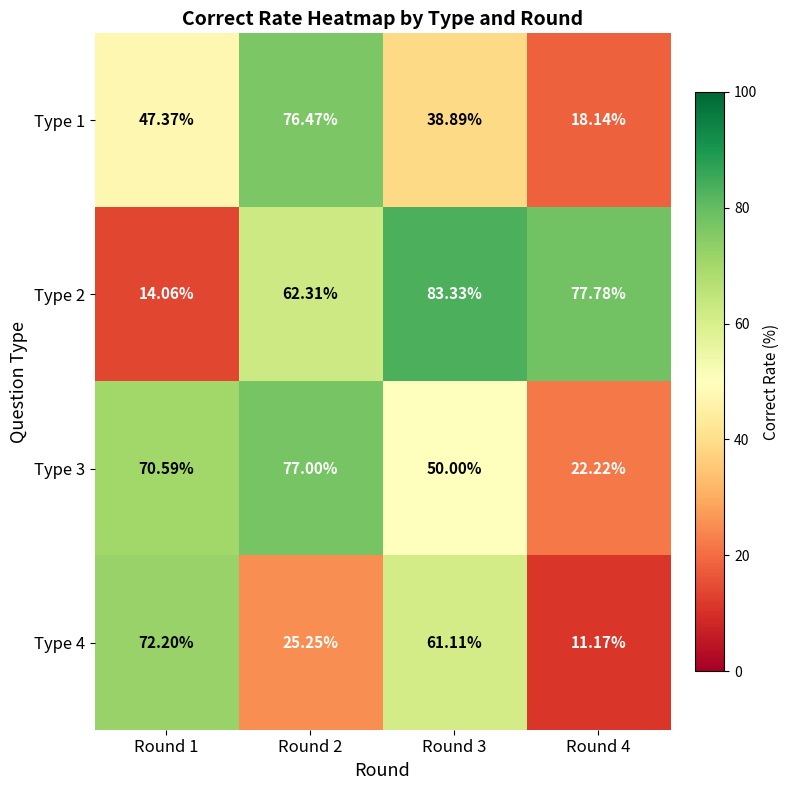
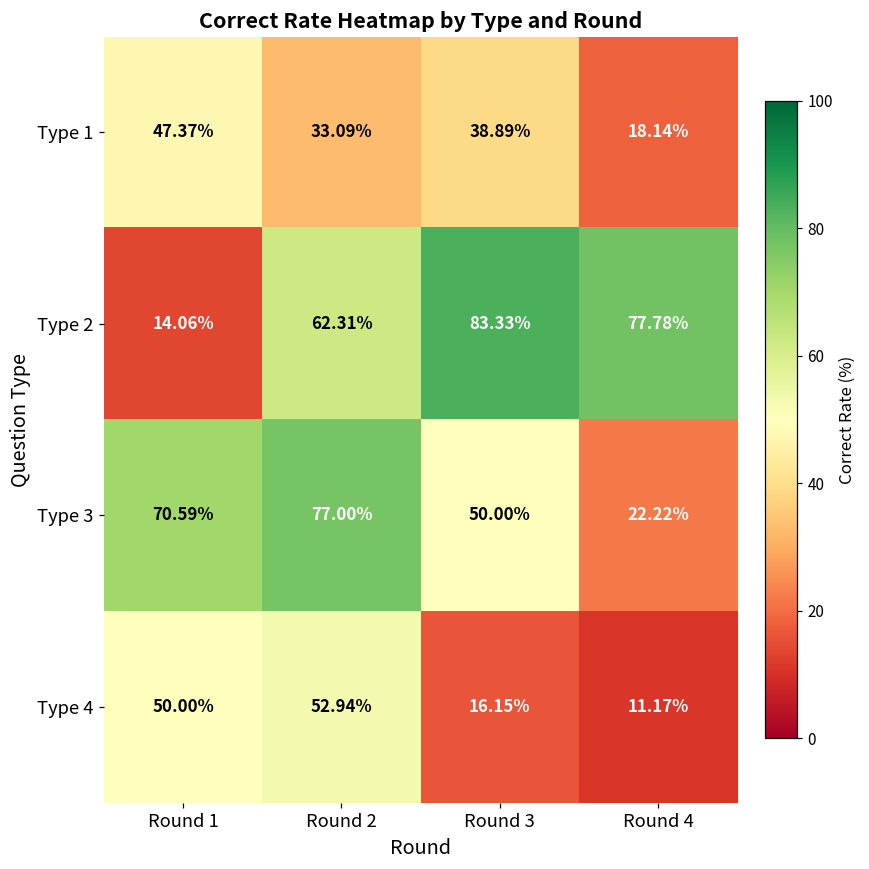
  {
    "Type 1": {
      "Round 1": "47.37%",
-     "Round 2": "76.47%",
+     "Round 2": "33.09%",
      "Round 3": "38.89%",
      "Round 4": "18.14%"
    },
    "Type 2": {
      "Round 1": "14.06%",
      "Round 2": "62.31%",
      "Round 3": "83.33%",
      "Round 4": "77.78%"
    },
    "Type 3": {
      "Round 1": "70.59%",
      "Round 2": "77.00%",
      "Round 3": "50.00%",
      "Round 4": "22.22%"
    },
    "Type 4": {
-     "Round 1": "72.20%",
-     "Round 2": "25.25%",
-     "Round 3": "61.11%",
+     "Round 1": "50.00%",
+     "Round 2": "52.94%",
+     "Round 3": "16.15%",
      "Round 4": "11.17%"
    }
  }
